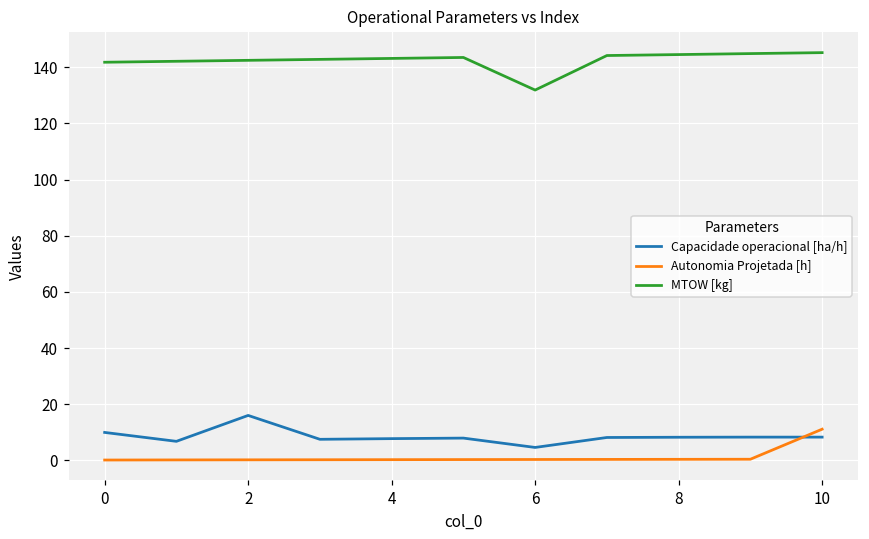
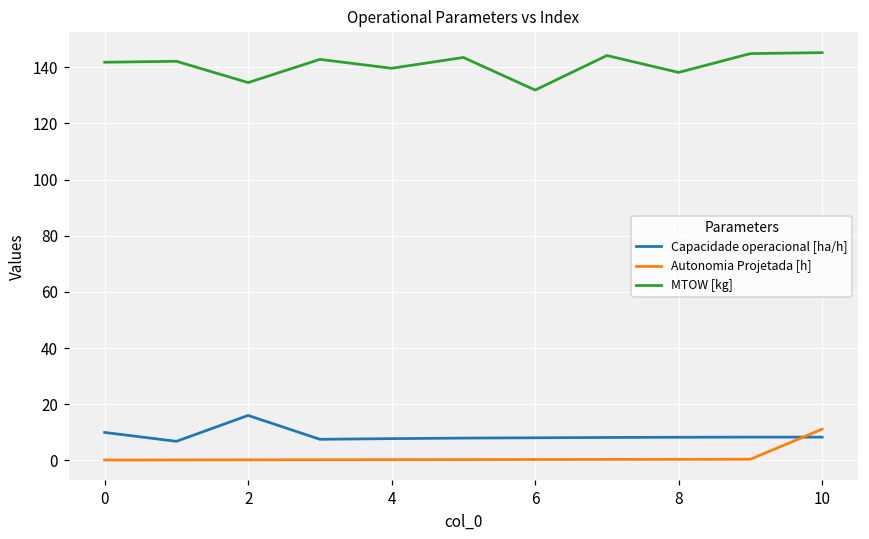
  {
    "Capacidade operacional [ha/h]": {
      "0": 10,
      "2": 16,
      "4": 8,
-     "6": 5,
+     "6": 8,
      "8": 8,
      "10": 8
    },
    "Autonomia Projetada [h]": {
      "0": 0,
      "2": 0,
      "4": 0,
      "6": 0,
      "8": 0,
      "10": 11
    },
    "MTOW [kg]": {
      "0": 142,
-     "2": 142,
-     "4": 143,
+     "2": 135,
+     "4": 140,
      "6": 132,
-     "8": 145,
+     "8": 138,
      "10": 145
    }
  }
